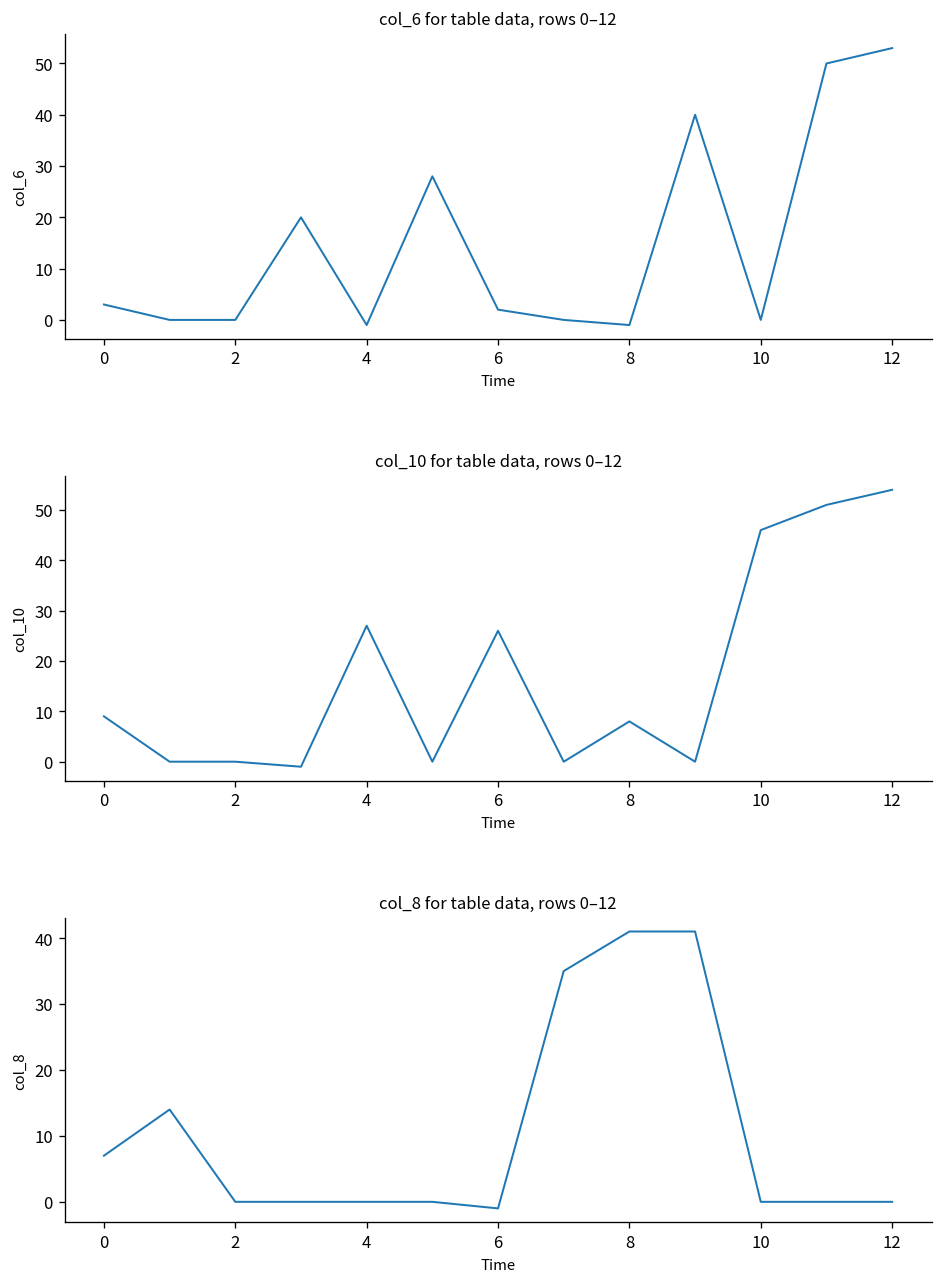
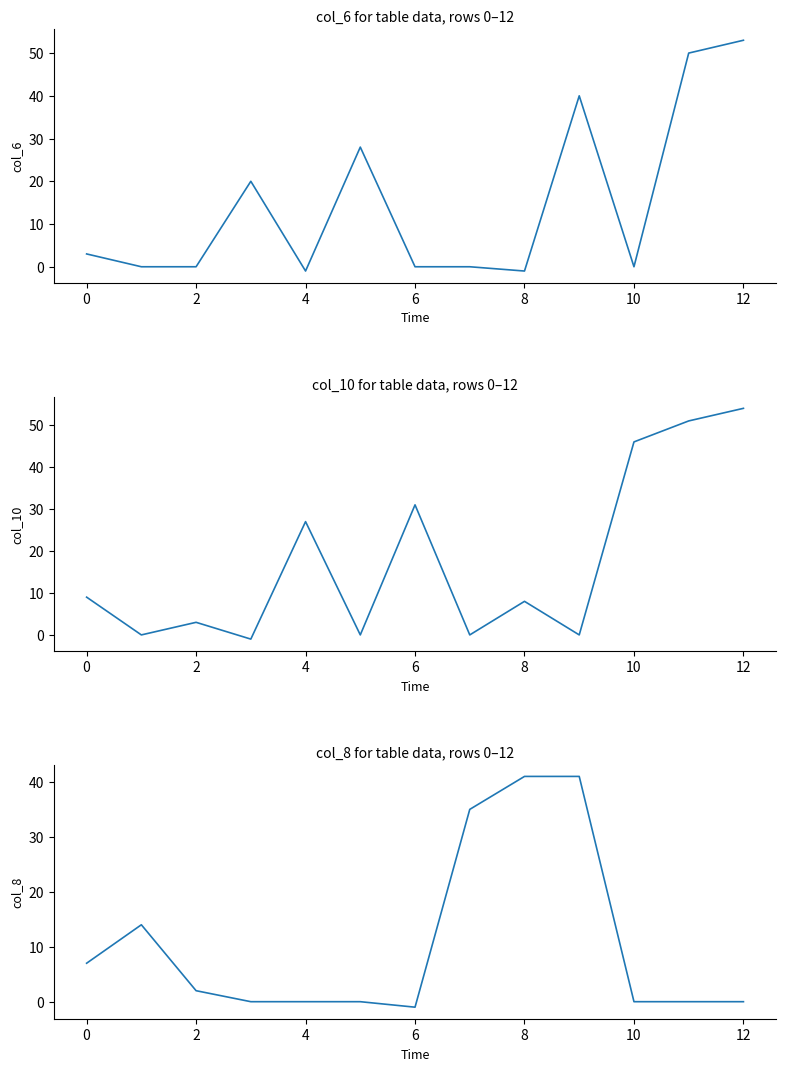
  {
    "col_6 for table data, rows 0–12": {
      "0": 3,
      "2": 0,
      "4": -1,
-     "6": 2,
+     "6": 0,
      "8": -1,
      "10": 0,
      "12": 53
    },
    "col_10 for table data, rows 0–12": {
      "0": 9,
-     "2": 0,
+     "2": 3,
      "4": 27,
-     "6": 26,
+     "6": 31,
      "8": 8,
      "10": 46,
      "12": 54
    },
    "col_8 for table data, rows 0–12": {
      "0": 7,
-     "2": 0,
+     "2": 2,
      "4": 0,
      "6": -1,
      "8": 41,
      "10": 0,
      "12": 0
    }
  }
